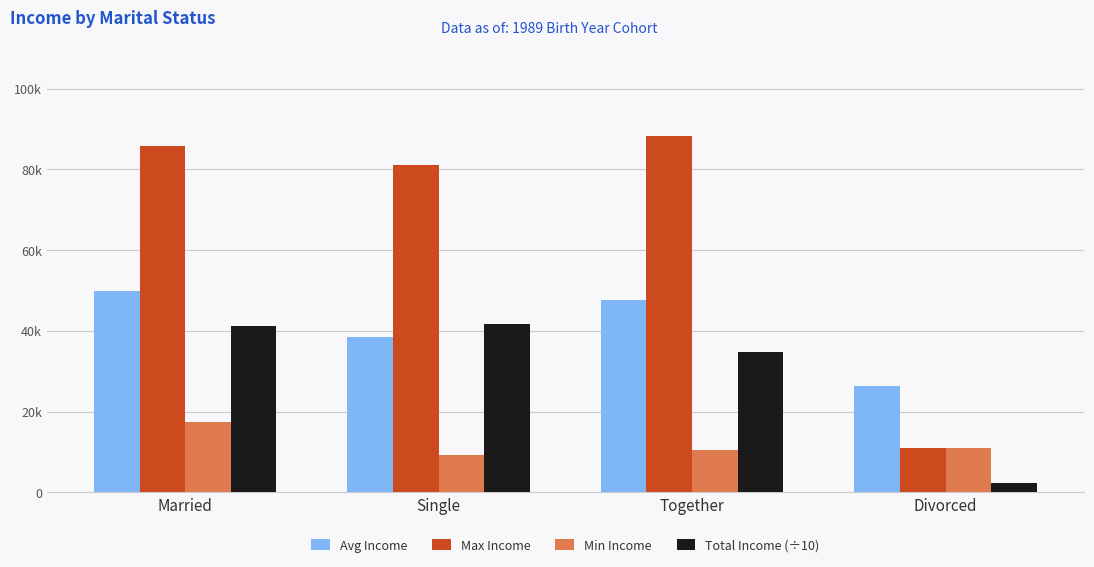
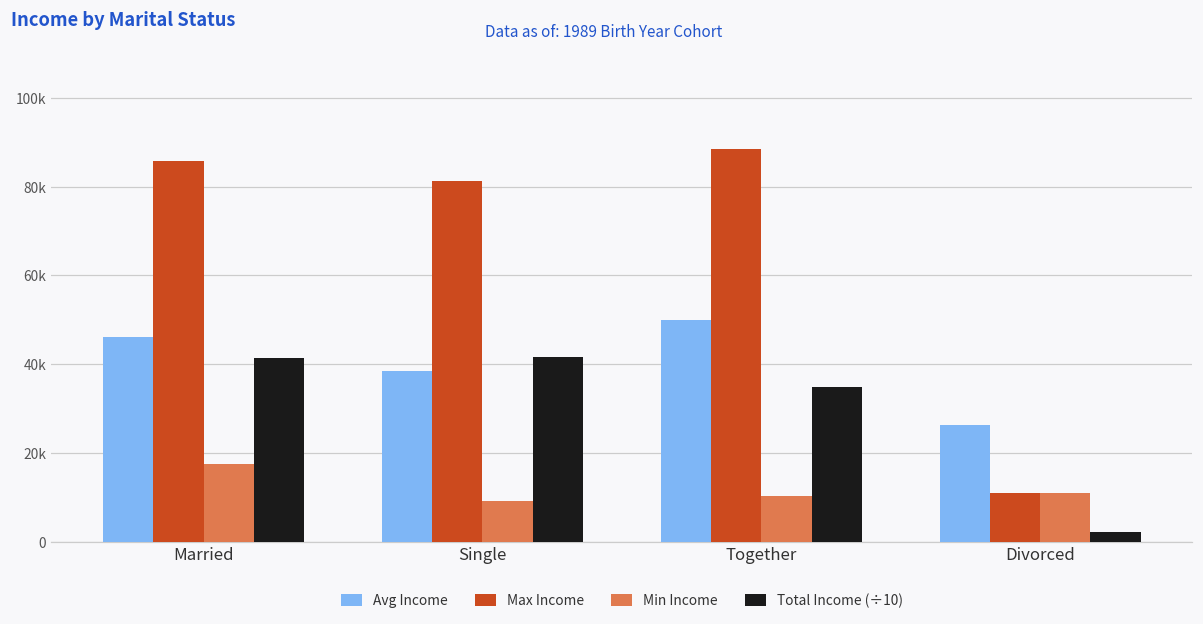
  {
    "Avg Income": {
-     "Married": 50000,
+     "Married": 46000,
      "Single": 38000,
-     "Together": 48000,
+     "Together": 50000,
      "Divorced": 26000
    },
    "Max Income": {
      "Married": 86000,
      "Single": 81000,
      "Together": 88000,
      "Divorced": 11000
    },
    "Min Income": {
      "Married": 17000,
      "Single": 9000,
      "Together": 10000,
      "Divorced": 11000
    },
    "Total Income (÷10)": {
      "Married": 41000,
      "Single": 42000,
      "Together": 35000,
      "Divorced": 2000
    }
  }
